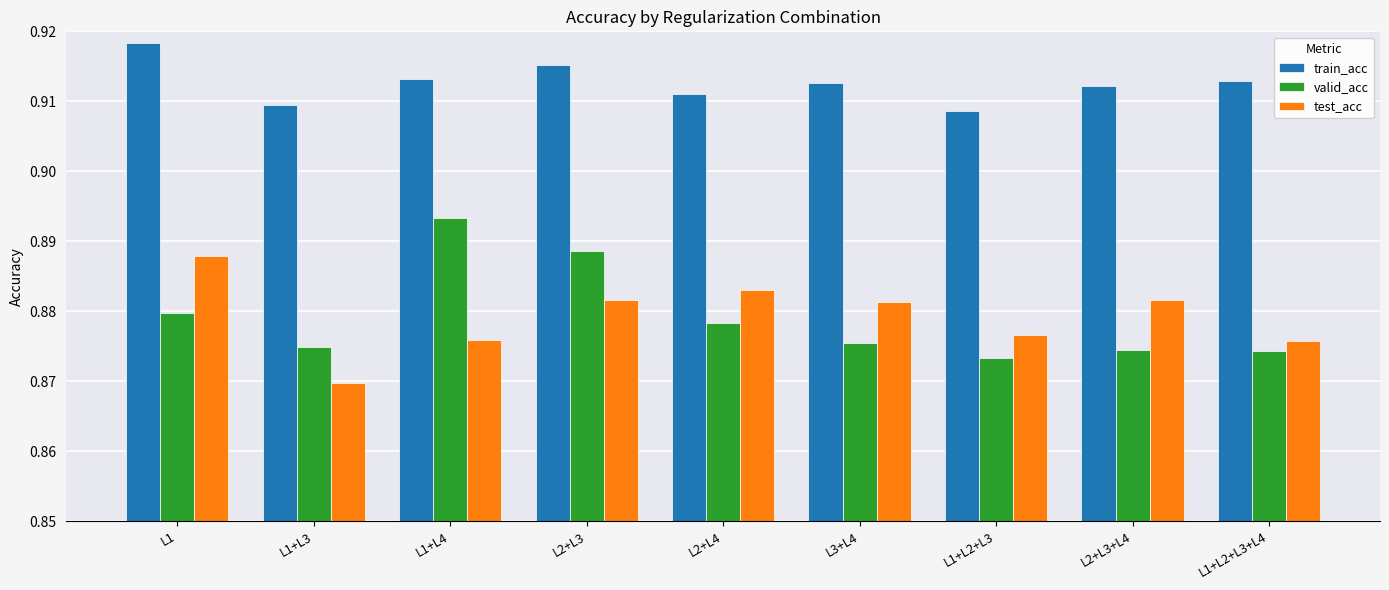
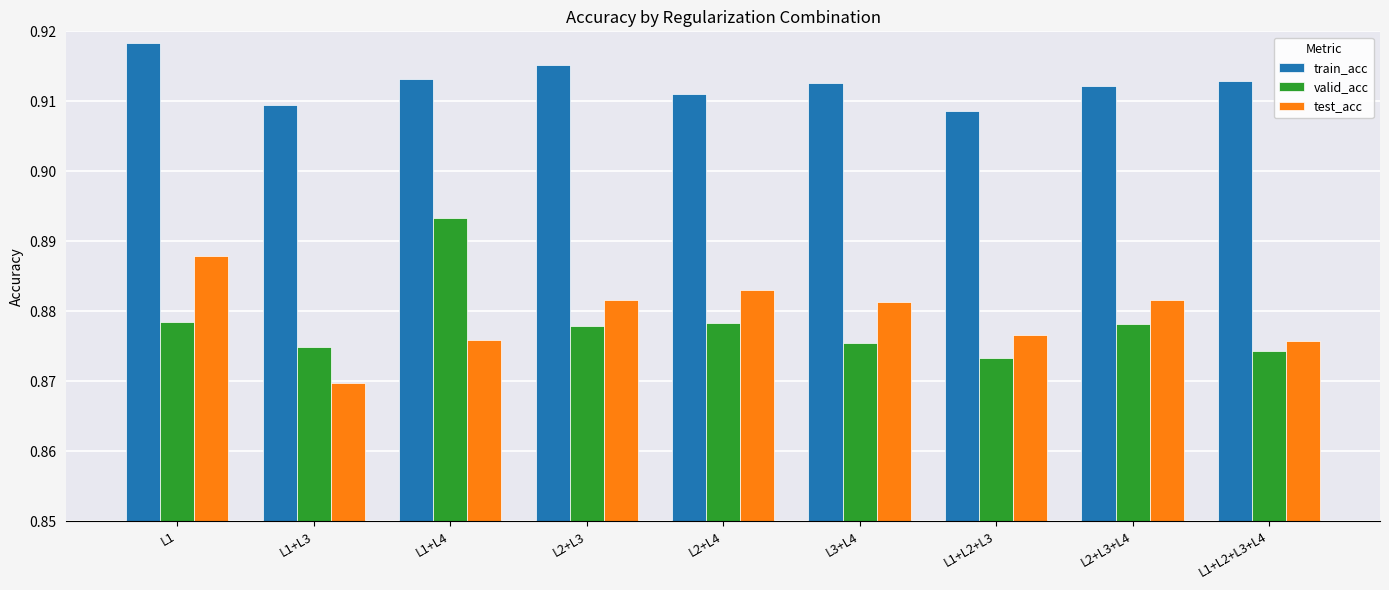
  {
    "train_acc": {
      "L1": 0.918,
      "L1+L3": 0.909,
      "L1+L4": 0.913,
      "L2+L3": 0.915,
      "L2+L4": 0.911,
      "L3+L4": 0.913,
      "L1+L2+L3": 0.909,
      "L2+L3+L4": 0.912,
      "L1+L2+L3+L4": 0.913
    },
    "valid_acc": {
-     "L1": 0.880,
+     "L1": 0.878,
      "L1+L3": 0.875,
      "L1+L4": 0.893,
-     "L2+L3": 0.889,
+     "L2+L3": 0.878,
      "L2+L4": 0.878,
      "L3+L4": 0.875,
      "L1+L2+L3": 0.873,
-     "L2+L3+L4": 0.875,
+     "L2+L3+L4": 0.878,
      "L1+L2+L3+L4": 0.874
    },
    "test_acc": {
      "L1": 0.888,
      "L1+L3": 0.870,
      "L1+L4": 0.876,
      "L2+L3": 0.882,
      "L2+L4": 0.883,
      "L3+L4": 0.881,
      "L1+L2+L3": 0.877,
      "L2+L3+L4": 0.882,
      "L1+L2+L3+L4": 0.876
    }
  }
